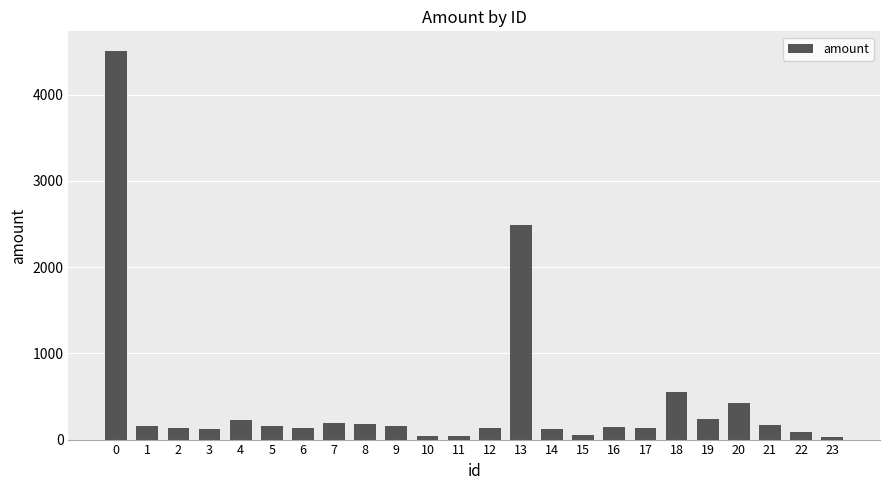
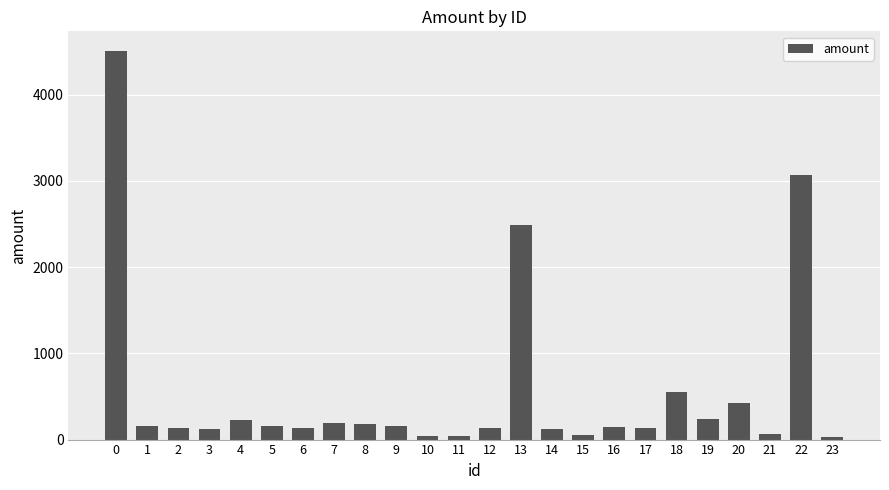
  {
    "0": 4500,
    "1": 200,
    "2": 100,
    "3": 100,
    "4": 200,
    "5": 200,
    "6": 100,
    "7": 200,
    "8": 200,
    "9": 200,
    "10": 0,
    "11": 0,
    "12": 100,
    "13": 2500,
    "14": 100,
    "15": 100,
    "16": 100,
    "17": 100,
    "18": 500,
    "19": 200,
    "20": 400,
-   "21": 200,
-   "22": 100,
+   "21": 100,
+   "22": 3100,
    "23": 0
  }
